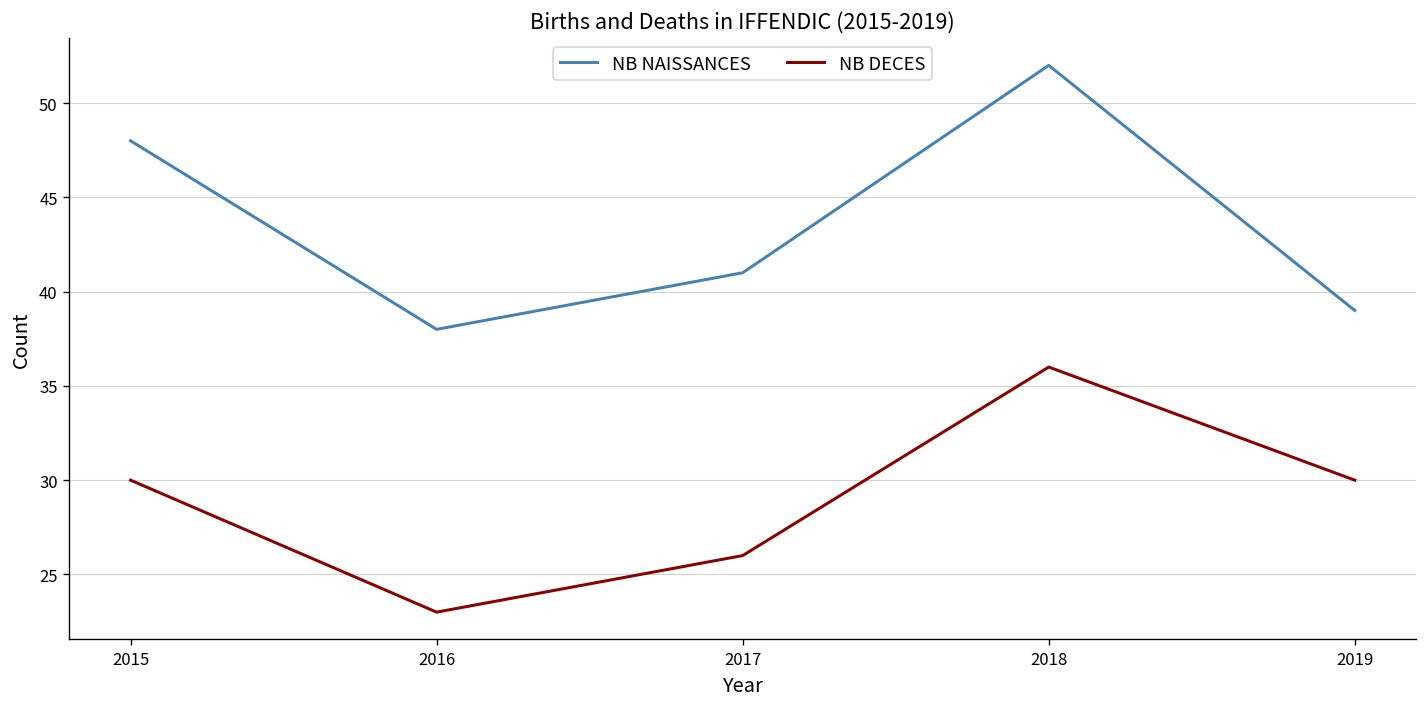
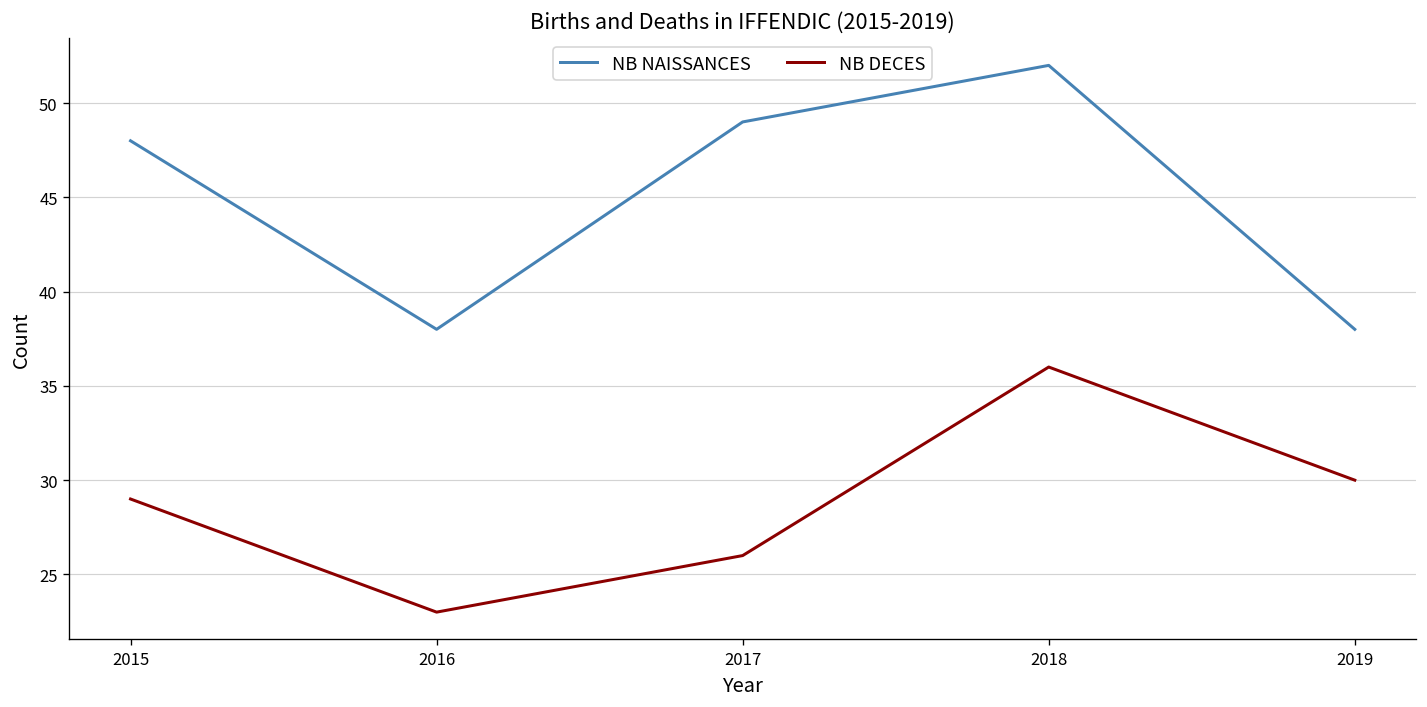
  {
    "NB NAISSANCES": {
      "2015": 48,
      "2016": 38,
-     "2017": 41,
+     "2017": 49,
      "2018": 52,
-     "2019": 39
+     "2019": 38
    },
    "NB DECES": {
-     "2015": 30,
+     "2015": 29,
      "2016": 23,
      "2017": 26,
      "2018": 36,
      "2019": 30
    }
  }
